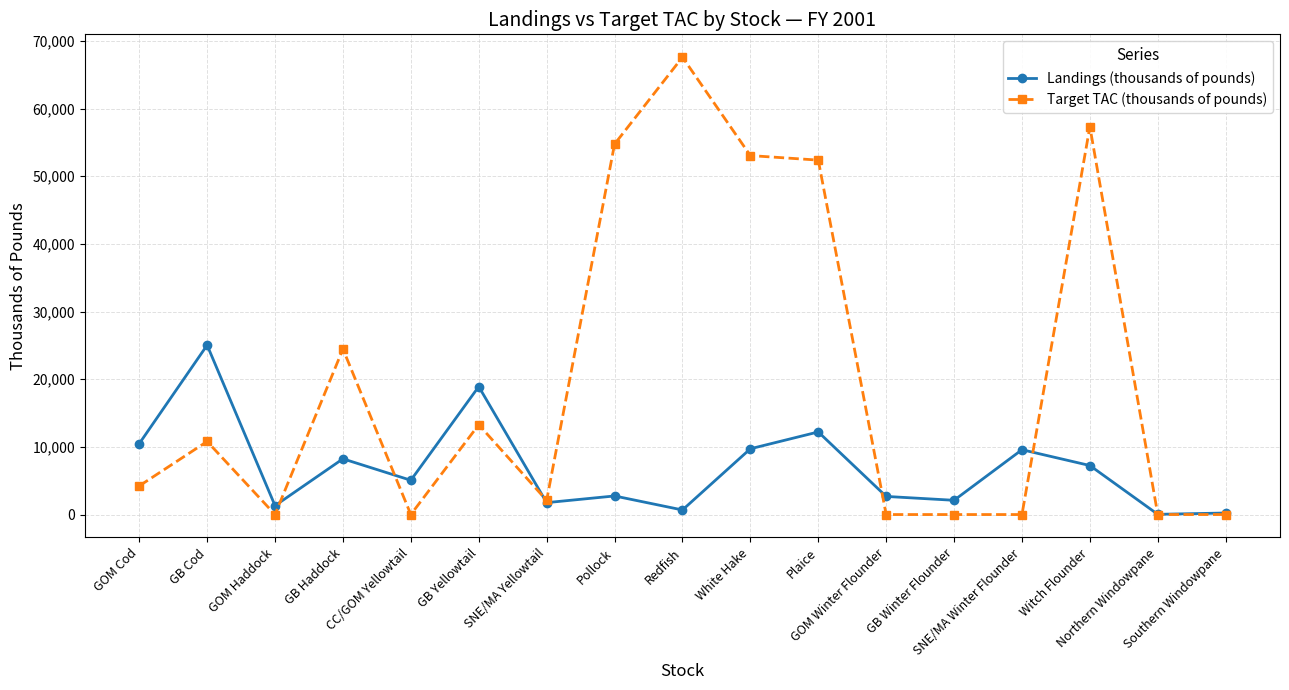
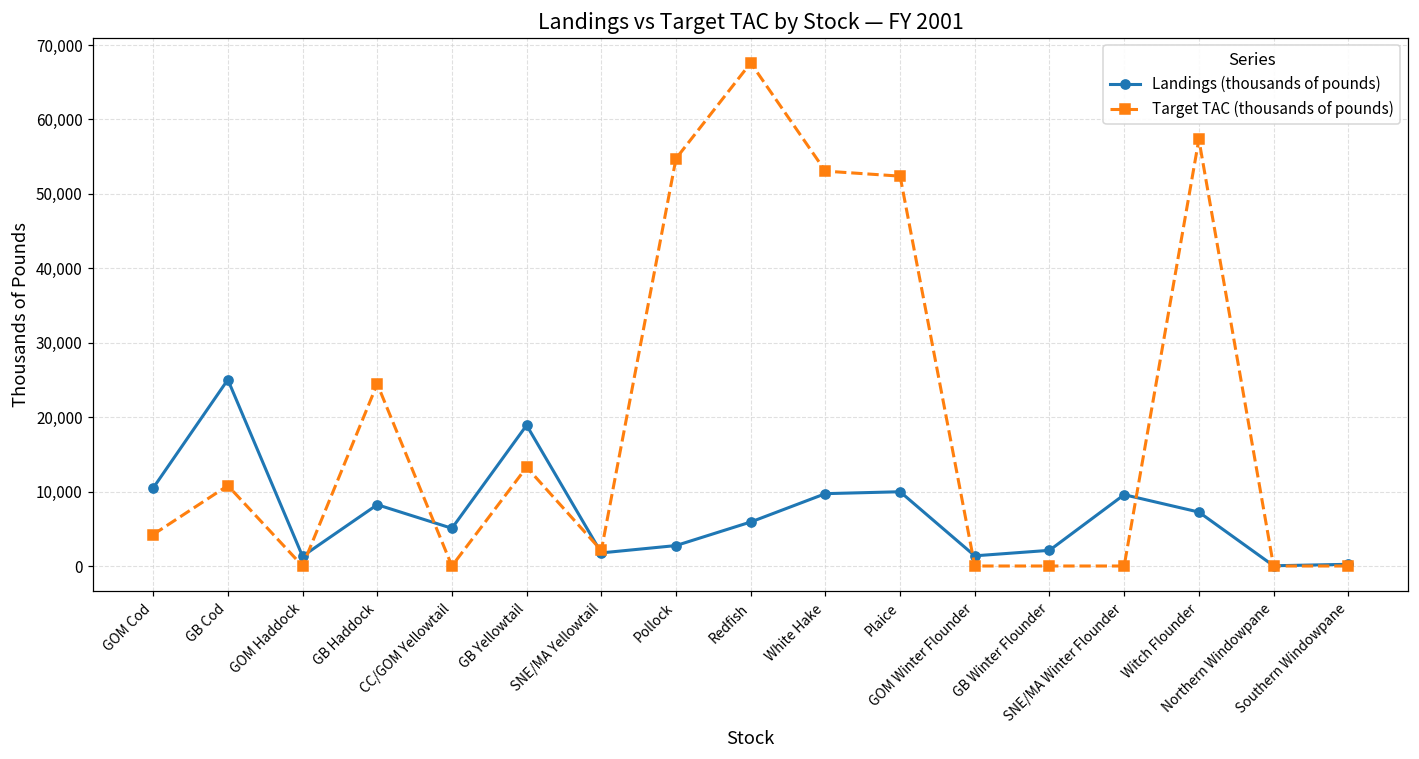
  {
    "Landings (thousands of pounds)": {
      "GOM Cod": "10,000",
      "GB Cod": "25,000",
      "GOM Haddock": "1,000",
      "GB Haddock": "8,000",
      "CC/GOM Yellowtail": "5,000",
      "GB Yellowtail": "19,000",
      "Pollock": "3,000",
-     "Redfish": "1,000",
+     "Redfish": "6,000",
      "White Hake": "10,000",
-     "Plaice": "12,000",
-     "GOM Winter Flounder": "3,000",
+     "Plaice": "10,000",
+     "GOM Winter Flounder": "1,000",
      "GB Winter Flounder": "2,000",
      "SNE/MA Winter Flounder": "10,000",
      "Witch Flounder": "7,000"
    },
    "Target TAC (thousands of pounds)": {
      "GOM Cod": "4,000",
      "GB Cod": "11,000",
      "GOM Haddock": "0",
      "GB Haddock": "24,000",
      "CC/GOM Yellowtail": "0",
      "GB Yellowtail": "13,000",
      "Pollock": "55,000",
      "Redfish": "68,000",
      "White Hake": "53,000",
      "Plaice": "52,000",
      "GOM Winter Flounder": "0",
      "GB Winter Flounder": "0",
      "SNE/MA Winter Flounder": "0",
      "Witch Flounder": "57,000"
    }
  }
